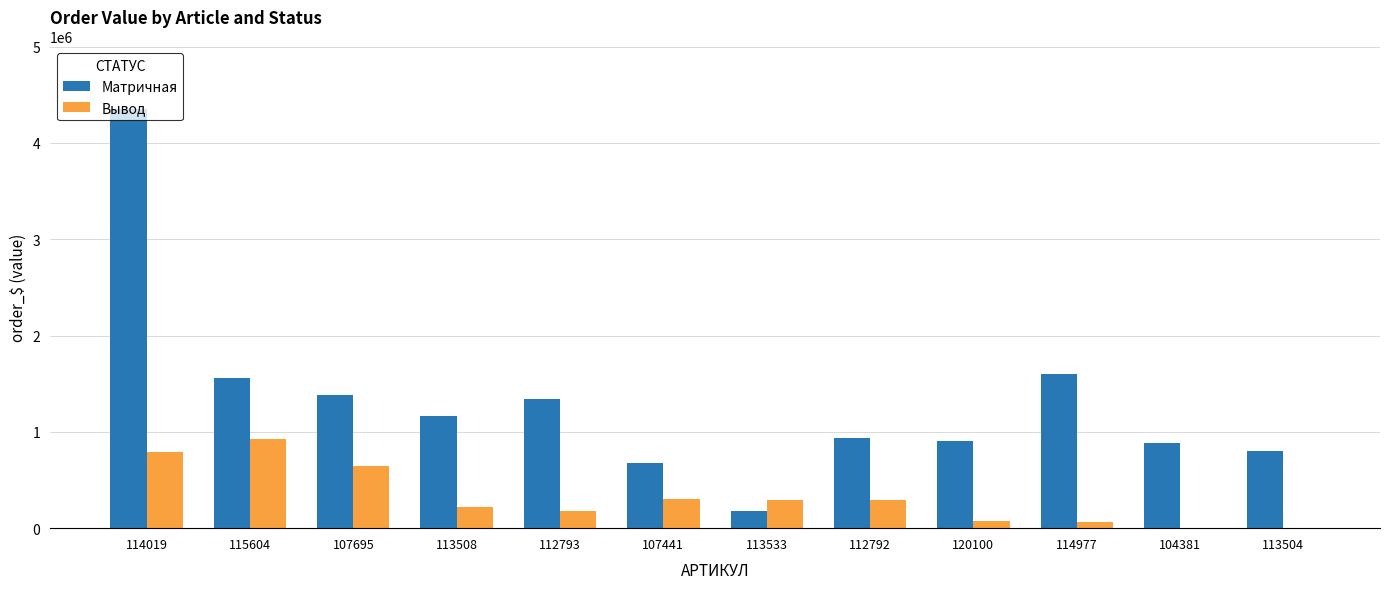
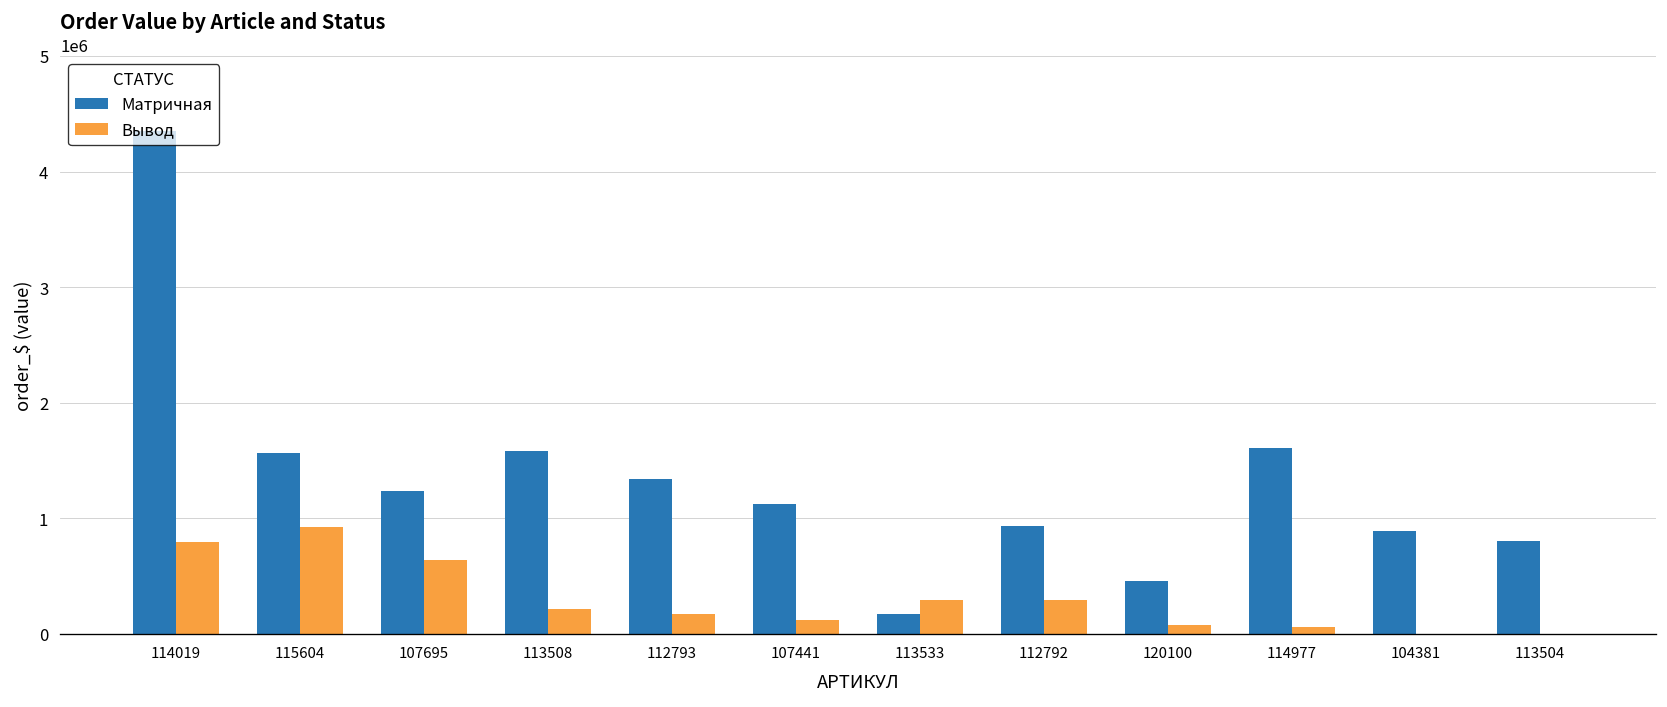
  {
    "Матричная": {
      "115604": 1600000,
-     "107695": 1400000,
-     "113508": 1200000,
+     "107695": 1200000,
+     "113508": 1600000,
      "112793": 1300000,
-     "107441": 700000,
+     "107441": 1100000,
      "113533": 200000,
      "112792": 900000,
-     "120100": 900000,
+     "120100": 500000,
      "114977": 1600000,
      "104381": 900000,
      "113504": 800000
    },
    "Вывод": {
      "114019": 800000,
      "115604": 900000,
      "107695": 600000,
      "113508": 200000,
      "112793": 200000,
-     "107441": 300000,
+     "107441": 100000,
      "113533": 300000,
      "112792": 300000,
      "120100": 100000,
      "114977": 100000,
      "104381": 0,
      "113504": 0
    }
  }
